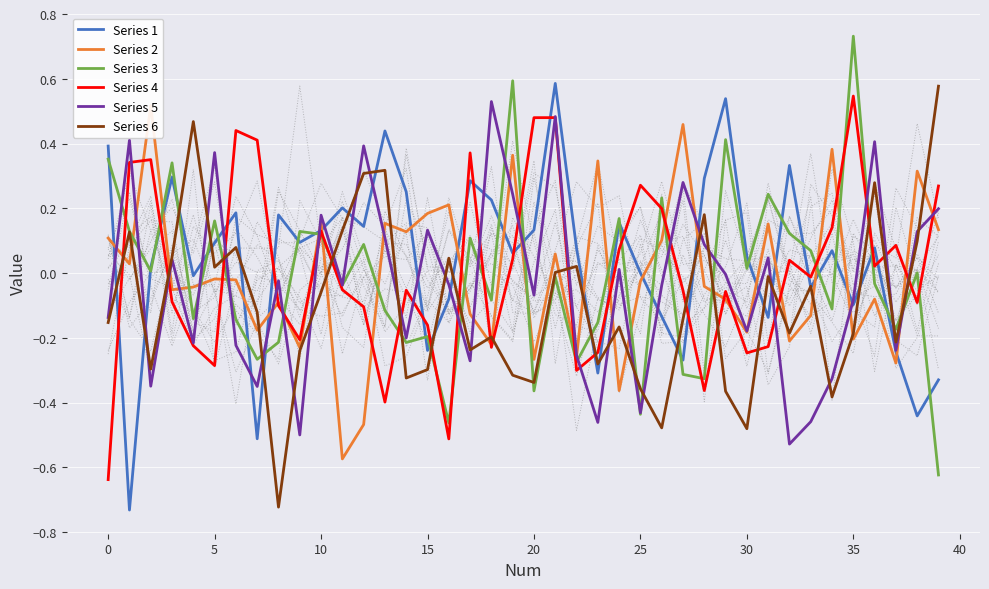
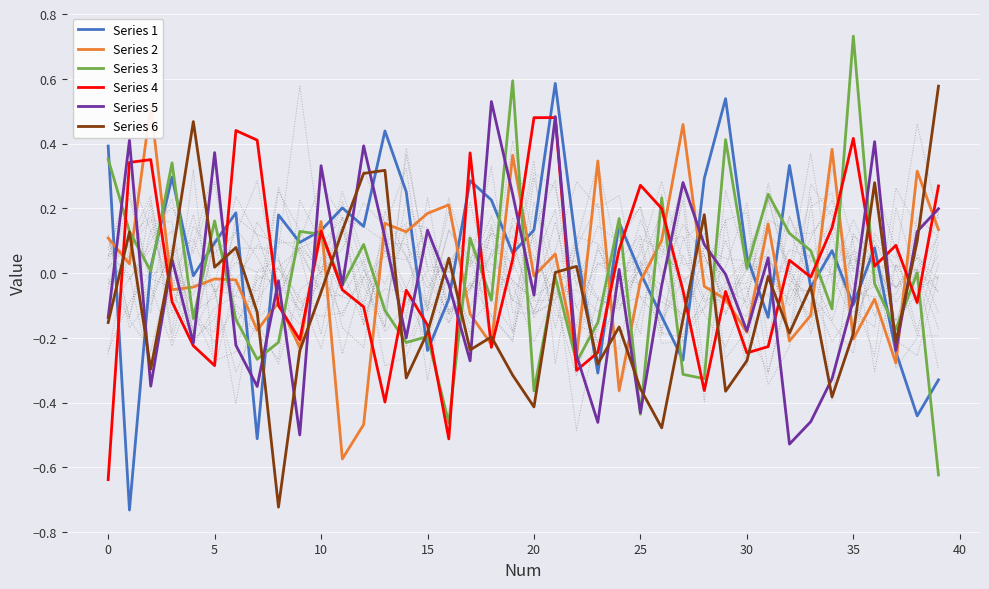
  {
    "Series 1": {
      "0": 0.39,
      "15": -0.24,
      "25": 0.00,
      "35": -0.10
    },
    "Series 2": {
      "5": -0.02,
      "10": 0.16,
      "15": 0.18,
-     "20": -0.27,
+     "20": -0.01,
      "25": -0.03,
      "35": -0.20
    },
    "Series 3": {
      "0": 0.35,
      "5": 0.16,
      "10": 0.12,
      "15": -0.20,
      "20": -0.36,
      "35": 0.73
    },
    "Series 4": {
      "0": -0.64,
      "15": -0.16,
      "20": 0.48,
      "25": 0.27,
-     "35": 0.55
+     "35": 0.42
    },
    "Series 5": {
      "0": -0.14,
      "5": 0.37,
-     "10": 0.18
+     "10": 0.33
    },
    "Series 6": {
      "5": 0.02,
-     "15": -0.30,
-     "20": -0.34,
+     "15": -0.18,
+     "20": -0.41,
      "25": -0.36,
-     "30": -0.48
+     "30": -0.27
    }
  }
